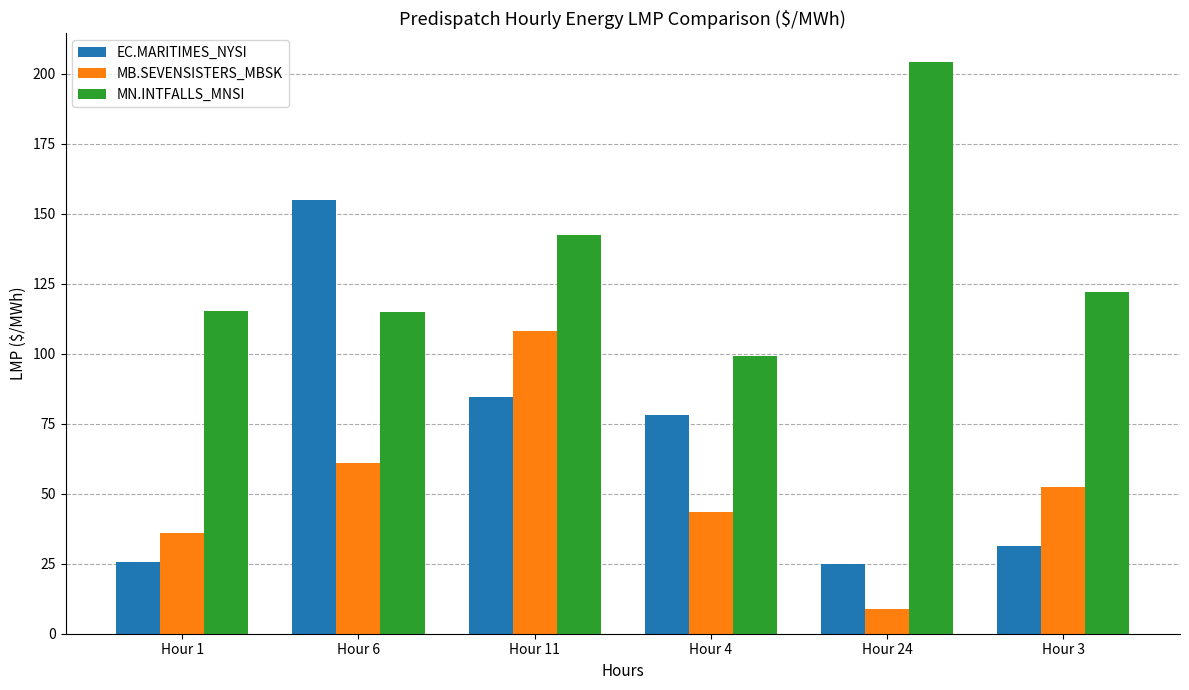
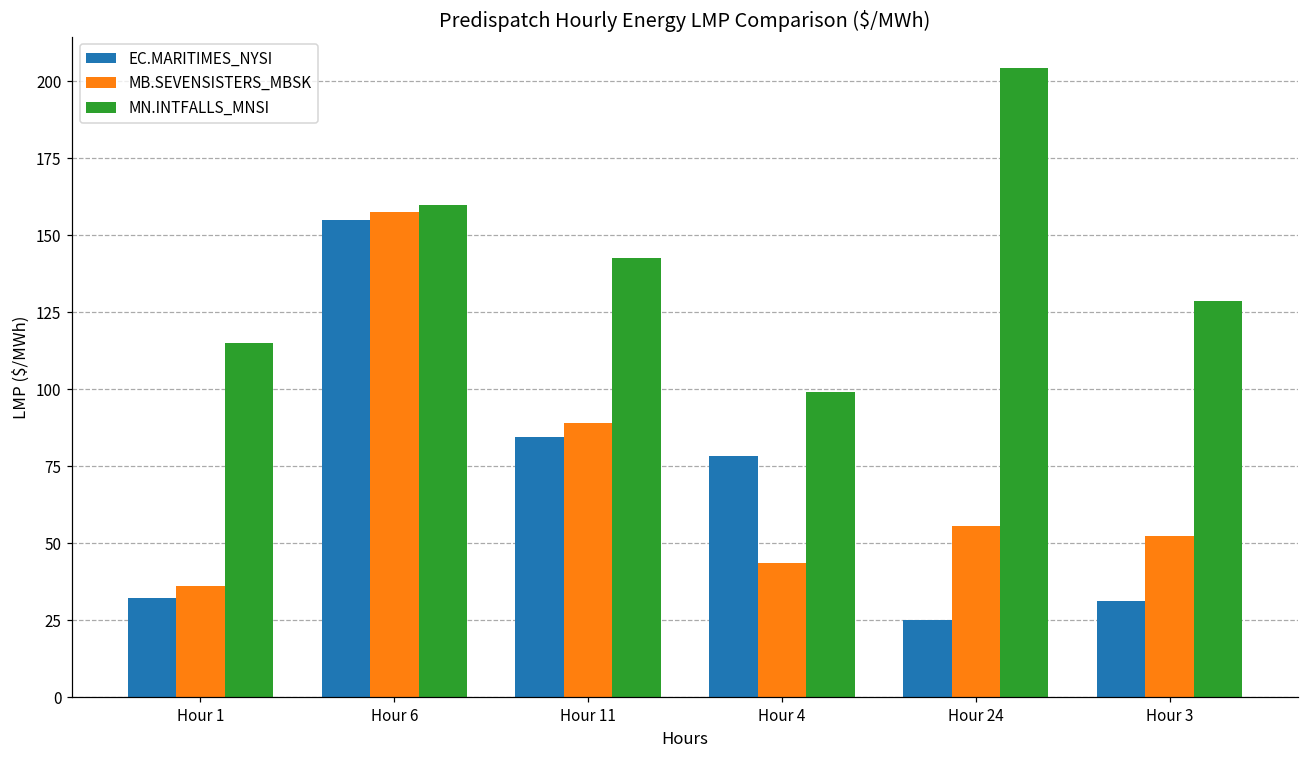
  {
    "EC.MARITIMES_NYSI": {
-     "Hour 1": 26,
+     "Hour 1": 32,
      "Hour 6": 155,
      "Hour 11": 85,
      "Hour 4": 78,
      "Hour 24": 25,
      "Hour 3": 31
    },
    "MB.SEVENSISTERS_MBSK": {
      "Hour 1": 36,
-     "Hour 6": 61,
-     "Hour 11": 108,
+     "Hour 6": 157,
+     "Hour 11": 89,
      "Hour 4": 44,
-     "Hour 24": 9,
+     "Hour 24": 56,
      "Hour 3": 52
    },
    "MN.INTFALLS_MNSI": {
      "Hour 1": 115,
-     "Hour 6": 115,
+     "Hour 6": 160,
      "Hour 11": 143,
      "Hour 4": 99,
      "Hour 24": 204,
-     "Hour 3": 122
+     "Hour 3": 129
    }
  }
